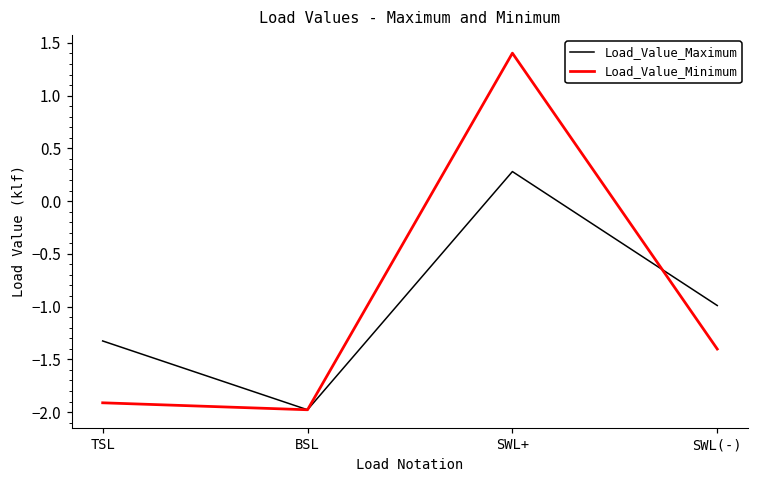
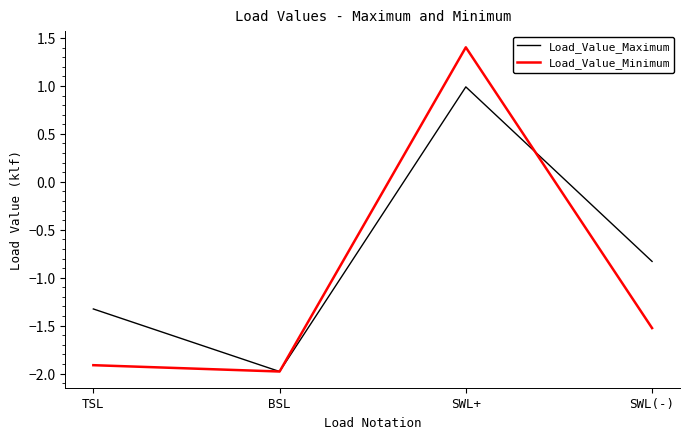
  {
    "Load_Value_Maximum": {
      "TSL": -1.3,
-     "SWL+": 0.3,
-     "SWL(-)": -1.0
+     "SWL+": 1.0,
+     "SWL(-)": -0.8
    },
    "Load_Value_Minimum": {
      "TSL": -1.9,
      "SWL+": 1.4,
-     "SWL(-)": -1.4
+     "SWL(-)": -1.5
    }
  }
